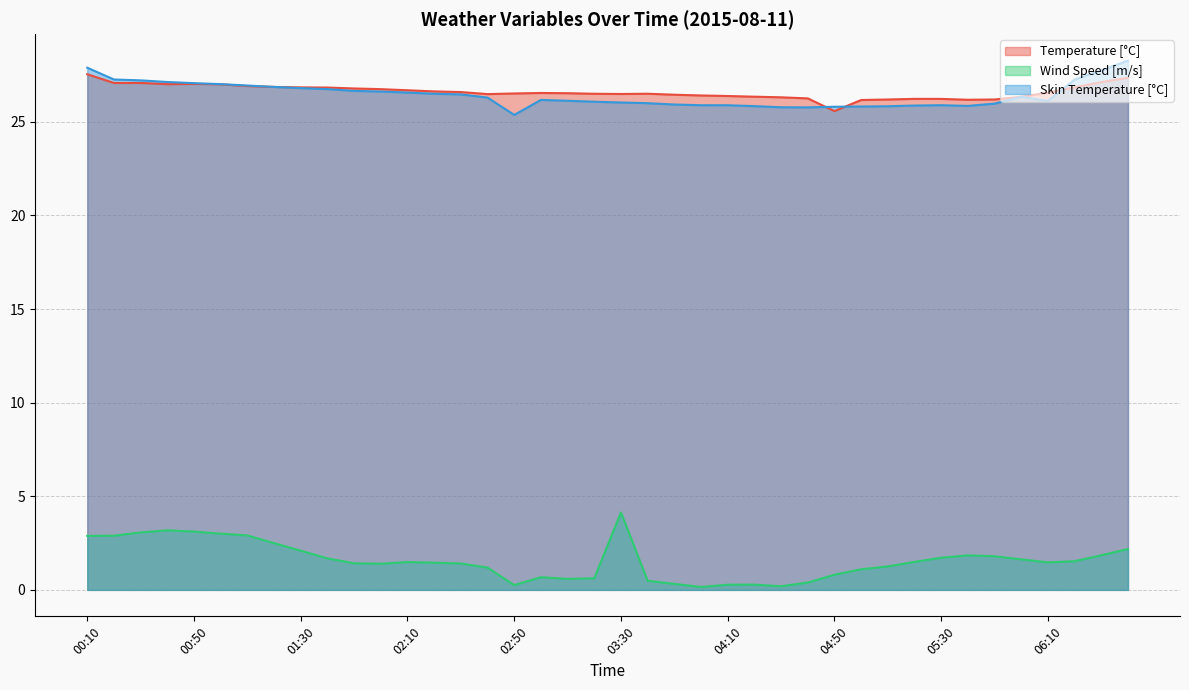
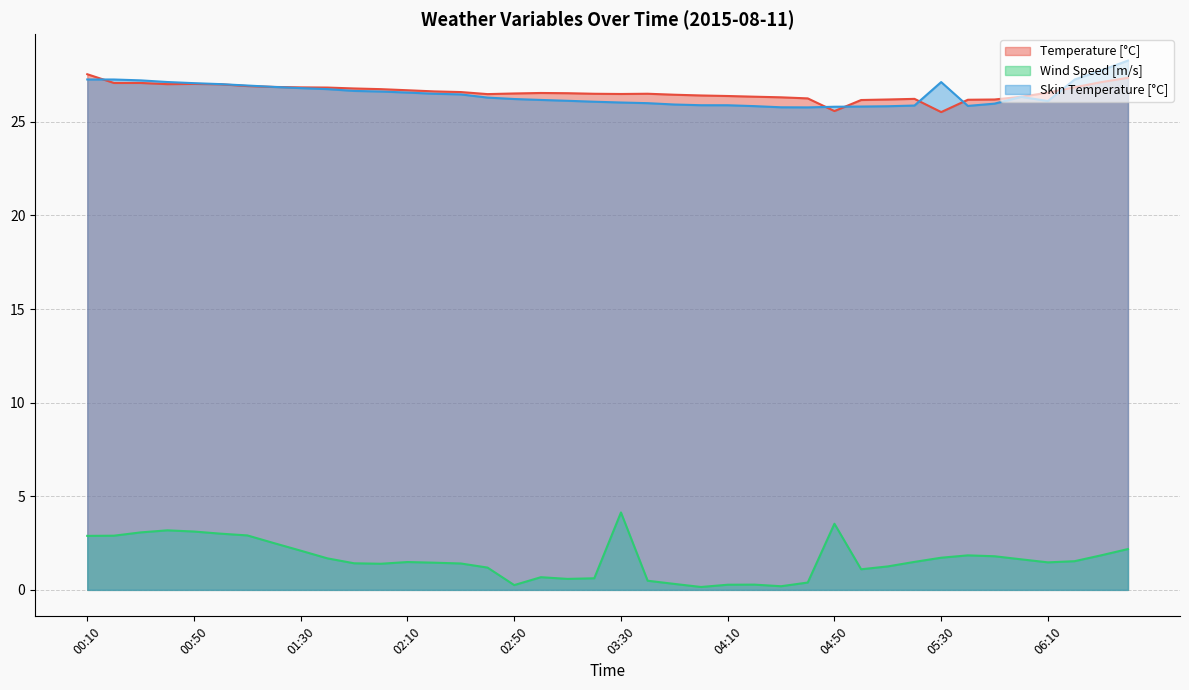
  {
    "Temperature [°C]": {
      "00:10": 27.5,
      "02:50": 26.5,
      "03:30": 26.5,
      "04:10": 26.4,
      "04:50": 25.6,
-     "05:30": 26.2
+     "05:30": 25.5
    },
    "Wind Speed [m/s]": {
      "00:10": 2.9,
      "00:50": 3.1,
      "01:30": 2.1,
      "02:10": 1.5,
      "02:50": 0.3,
      "03:30": 4.1,
      "04:10": 0.3,
-     "04:50": 0.8,
+     "04:50": 3.5,
      "05:30": 1.7,
      "06:10": 1.5
    },
    "Skin Temperature [°C]": {
-     "00:10": 27.9,
-     "02:50": 25.4,
+     "00:10": 27.3,
+     "02:50": 26.2,
      "03:30": 26.0,
      "04:10": 25.9,
      "04:50": 25.8,
-     "05:30": 25.9
+     "05:30": 27.1
    }
  }
